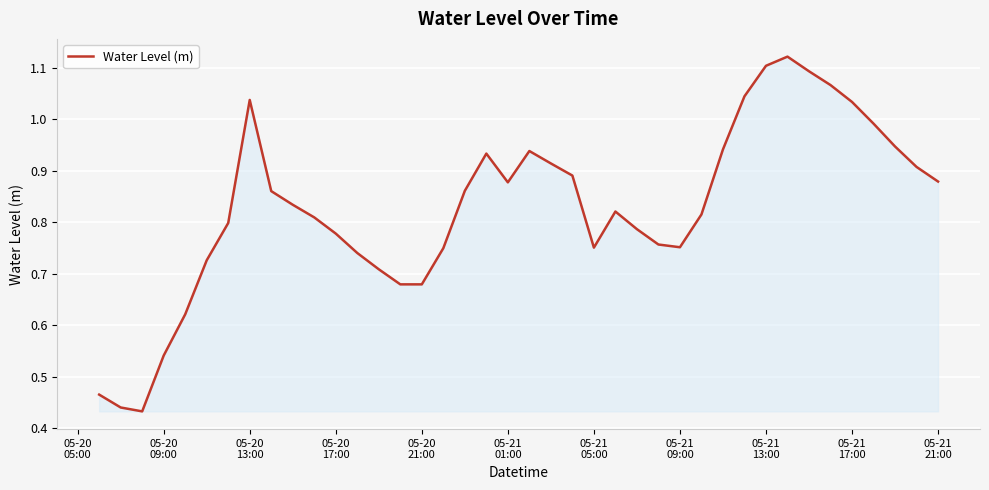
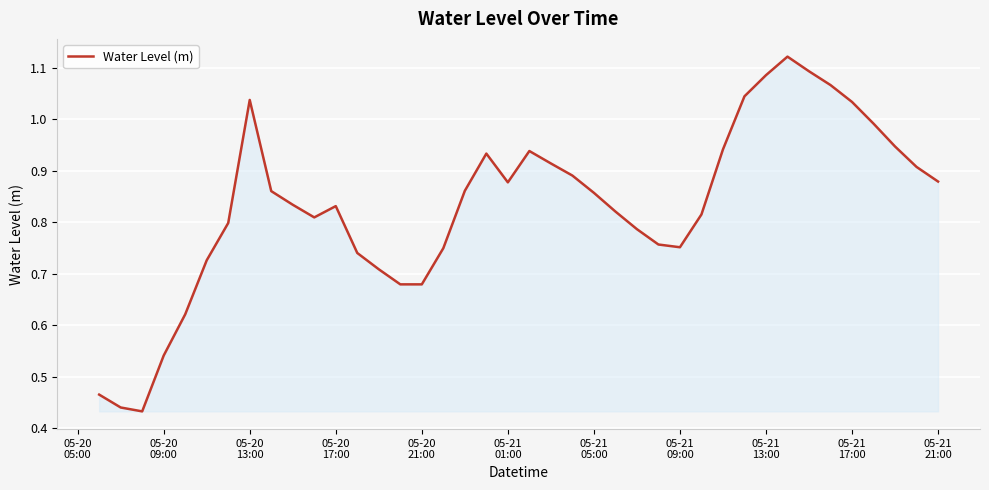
  {
    "05-20 09:00": 0.54,
    "05-20 13:00": 1.04,
-   "05-20 17:00": 0.78,
+   "05-20 17:00": 0.83,
    "05-20 21:00": 0.68,
    "05-21 01:00": 0.88,
-   "05-21 05:00": 0.75,
+   "05-21 05:00": 0.86,
    "05-21 09:00": 0.75,
-   "05-21 13:00": 1.10,
+   "05-21 13:00": 1.09,
    "05-21 17:00": 1.03,
    "05-21 21:00": 0.88
  }
